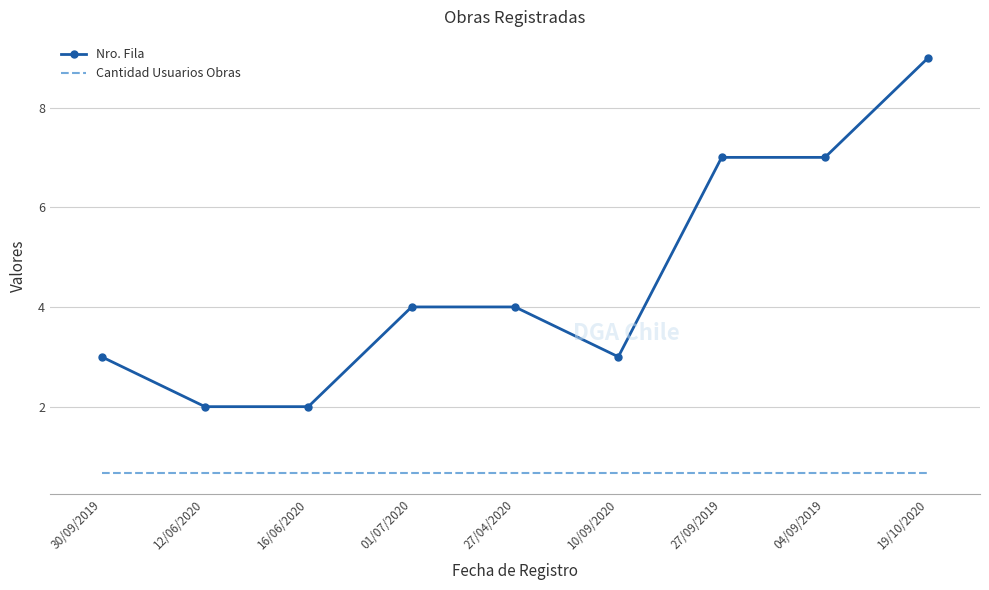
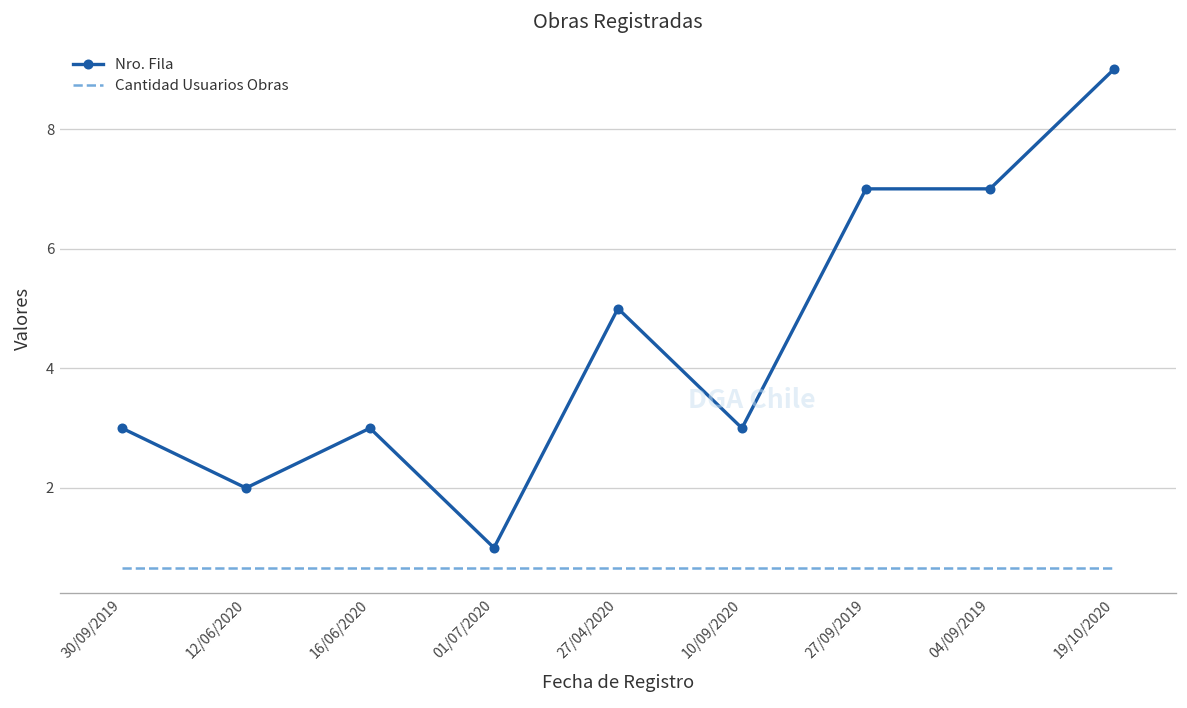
  {
    "Nro. Fila": {
      "30/09/2019": 3,
      "12/06/2020": 2,
-     "16/06/2020": 2,
-     "01/07/2020": 4,
-     "27/04/2020": 4,
+     "16/06/2020": 3,
+     "01/07/2020": 1,
+     "27/04/2020": 5,
      "10/09/2020": 3,
      "27/09/2019": 7,
      "04/09/2019": 7,
      "19/10/2020": 9
    },
    "Cantidad Usuarios Obras": {
      "30/09/2019": 0.7,
      "12/06/2020": 0.7,
      "16/06/2020": 0.7,
      "01/07/2020": 0.7,
      "27/04/2020": 0.7,
      "10/09/2020": 0.7,
      "27/09/2019": 0.7,
      "04/09/2019": 0.7,
      "19/10/2020": 0.7
    }
  }
